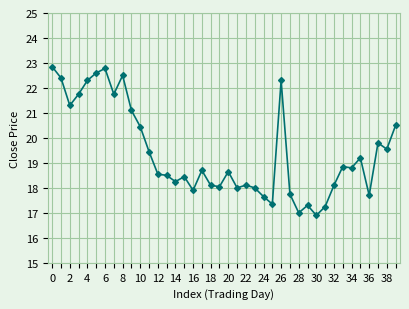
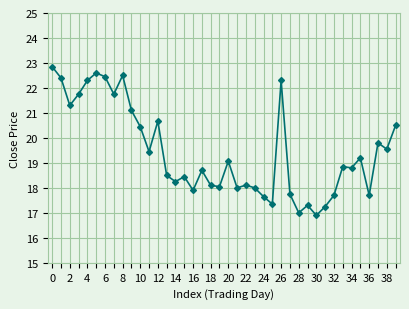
  {
    "0": 22.9,
    "2": 21.3,
    "4": 22.3,
-   "6": 22.8,
+   "6": 22.5,
    "8": 22.5,
    "10": 20.5,
-   "12": 18.6,
+   "12": 20.7,
    "14": 18.3,
    "16": 17.9,
    "18": 18.1,
-   "20": 18.7,
+   "20": 19.1,
    "22": 18.1,
    "24": 17.7,
    "26": 22.3,
    "28": 17.0,
    "30": 16.9,
-   "32": 18.1,
+   "32": 17.7,
    "34": 18.8,
    "36": 17.7,
    "38": 19.6
  }
